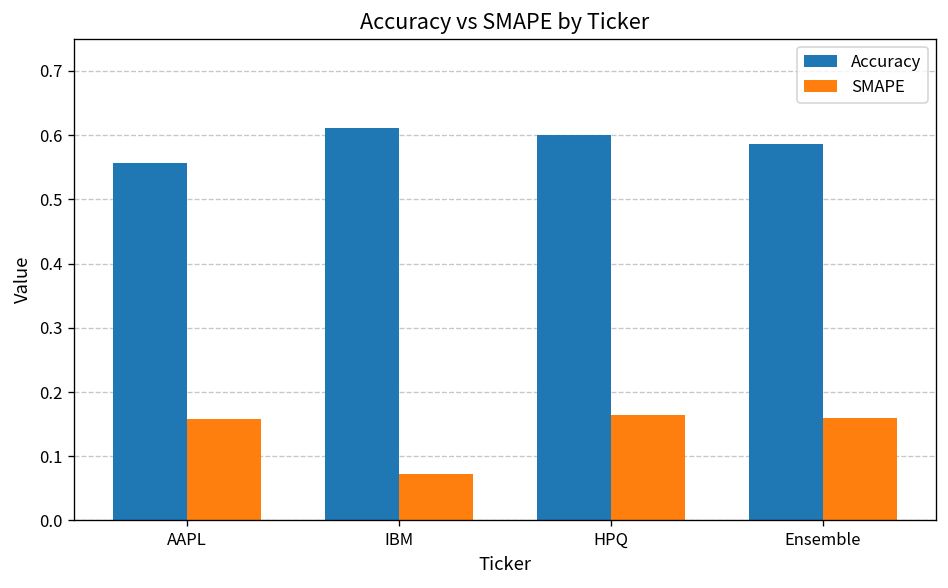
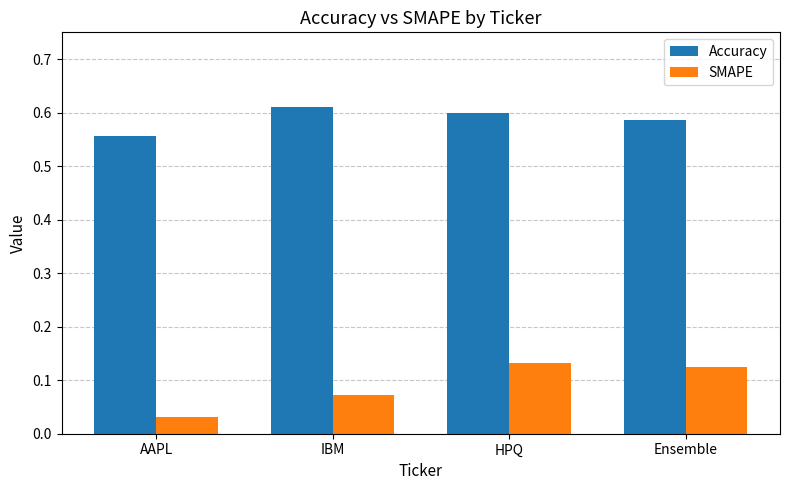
  {
    "Accuracy": {
      "AAPL": 0.56,
      "IBM": 0.61,
      "HPQ": 0.60,
      "Ensemble": 0.59
    },
    "SMAPE": {
-     "AAPL": 0.16,
+     "AAPL": 0.03,
      "IBM": 0.07,
-     "HPQ": 0.16,
-     "Ensemble": 0.16
+     "HPQ": 0.13,
+     "Ensemble": 0.12
    }
  }
